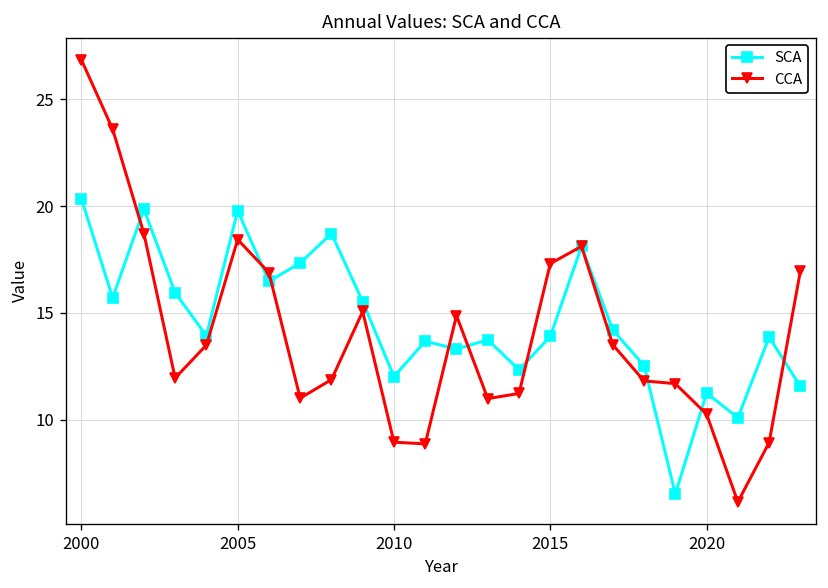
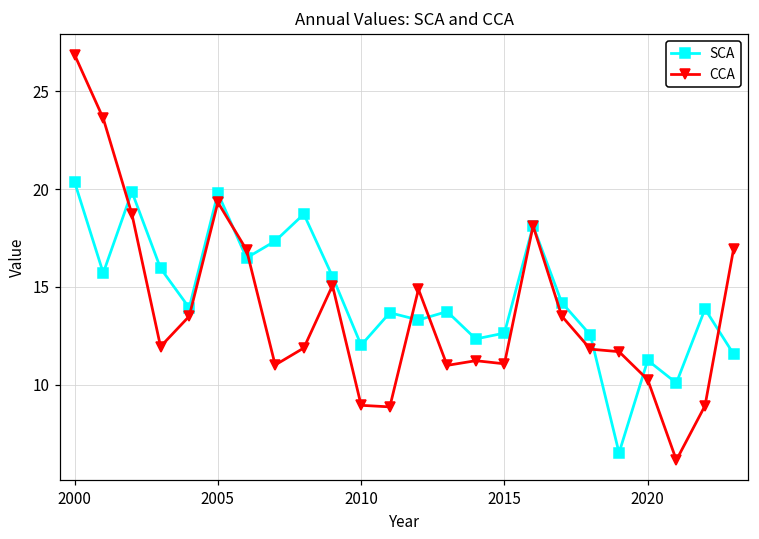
  {
    "SCA": {
      "2000": 20.4,
      "2005": 19.8,
      "2010": 12.0,
-     "2015": 13.9,
+     "2015": 12.6,
      "2020": 11.3
    },
    "CCA": {
      "2000": 26.9,
-     "2005": 18.4,
+     "2005": 19.3,
      "2010": 9.0,
-     "2015": 17.3,
+     "2015": 11.1,
      "2020": 10.3
    }
  }
